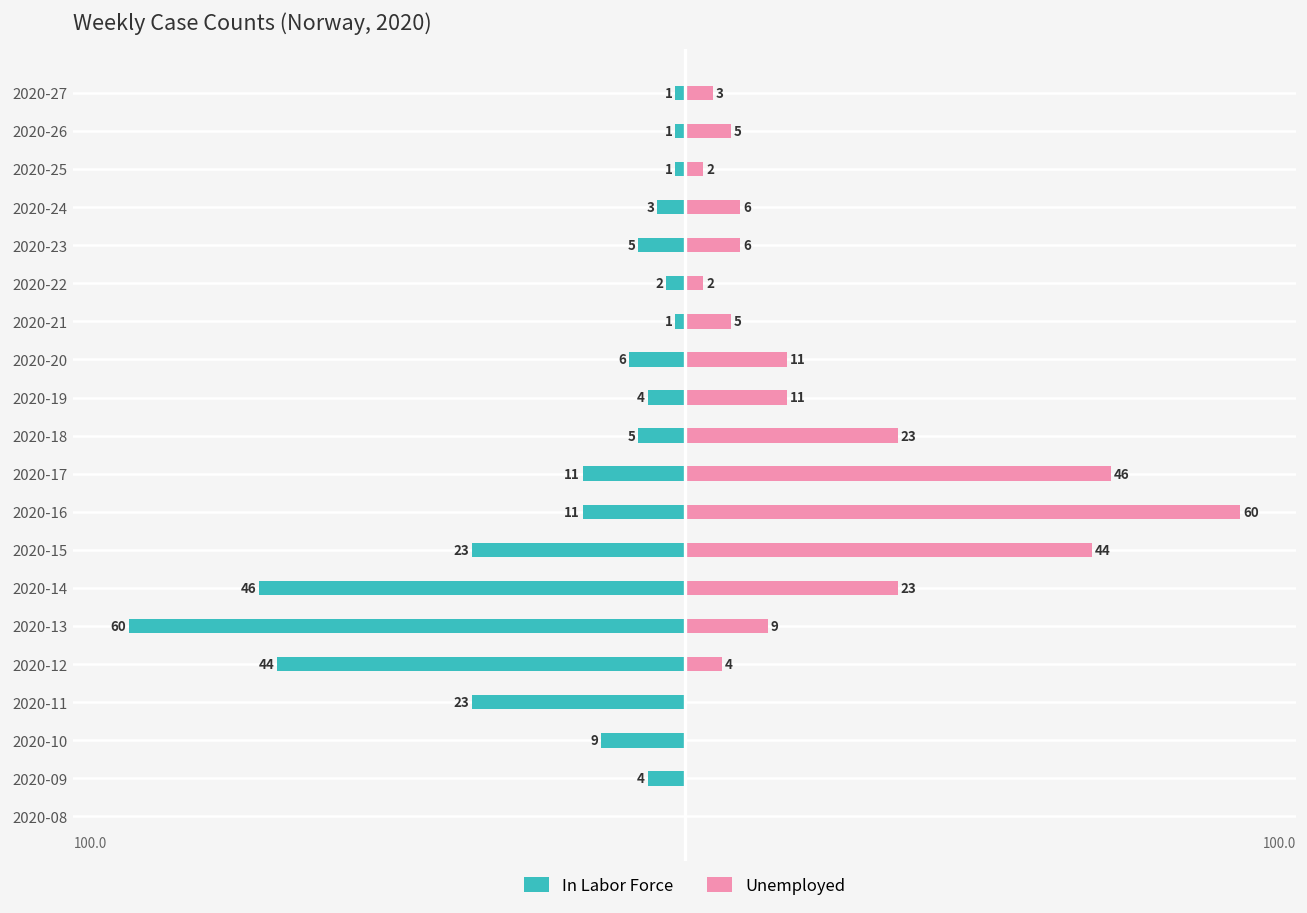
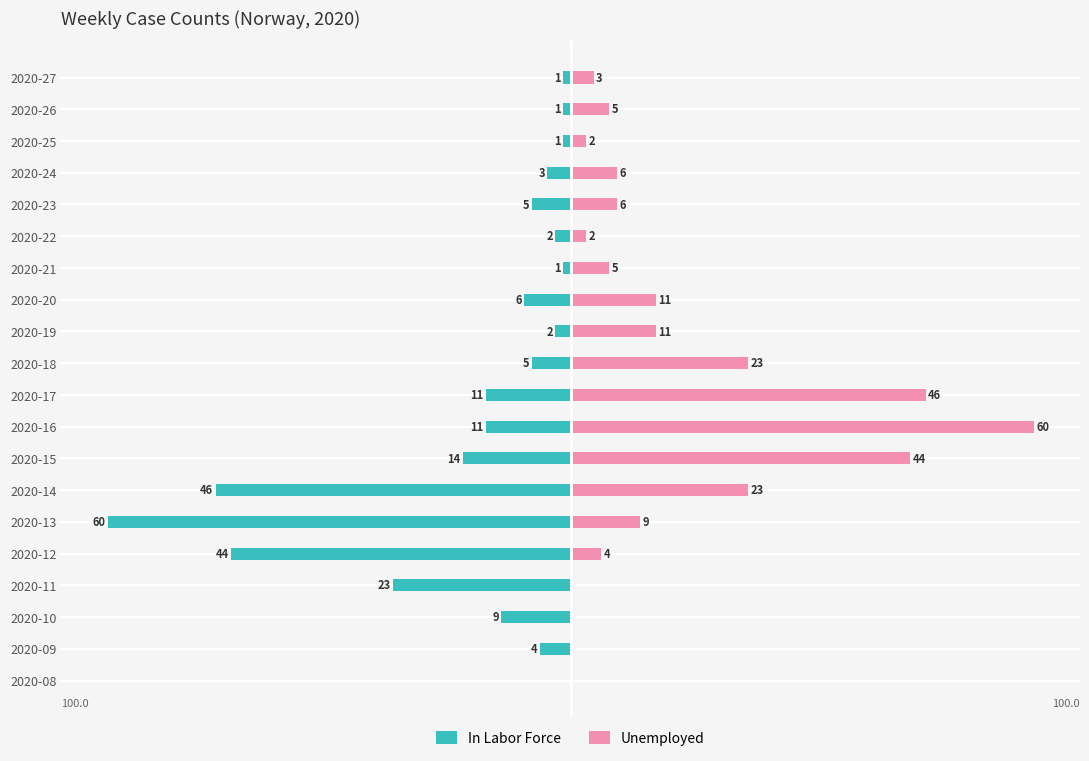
  {
    "In Labor Force": {
-     "2020-19": 4,
-     "2020-15": 23
+     "2020-19": 2,
+     "2020-15": 14
    }
  }
